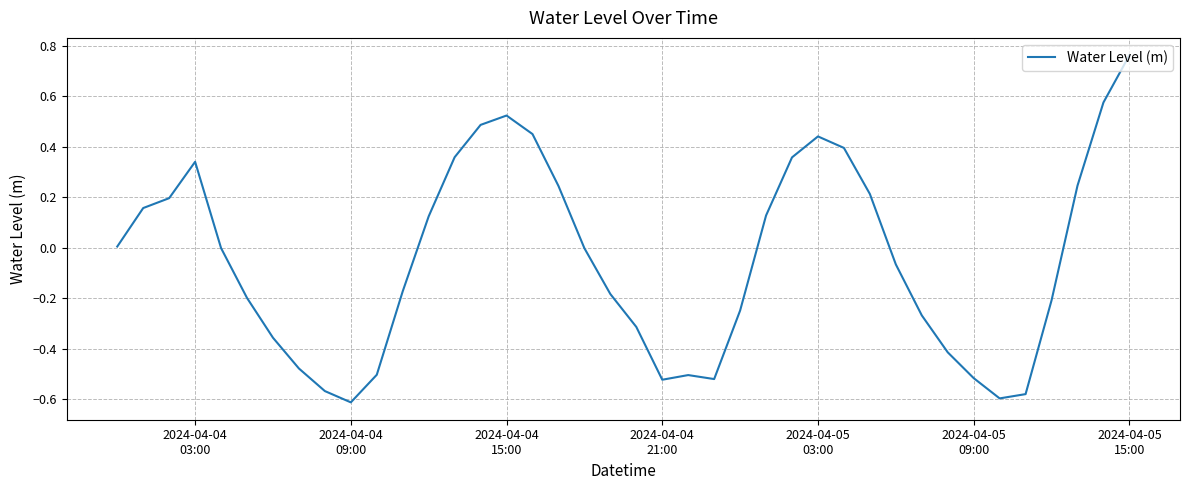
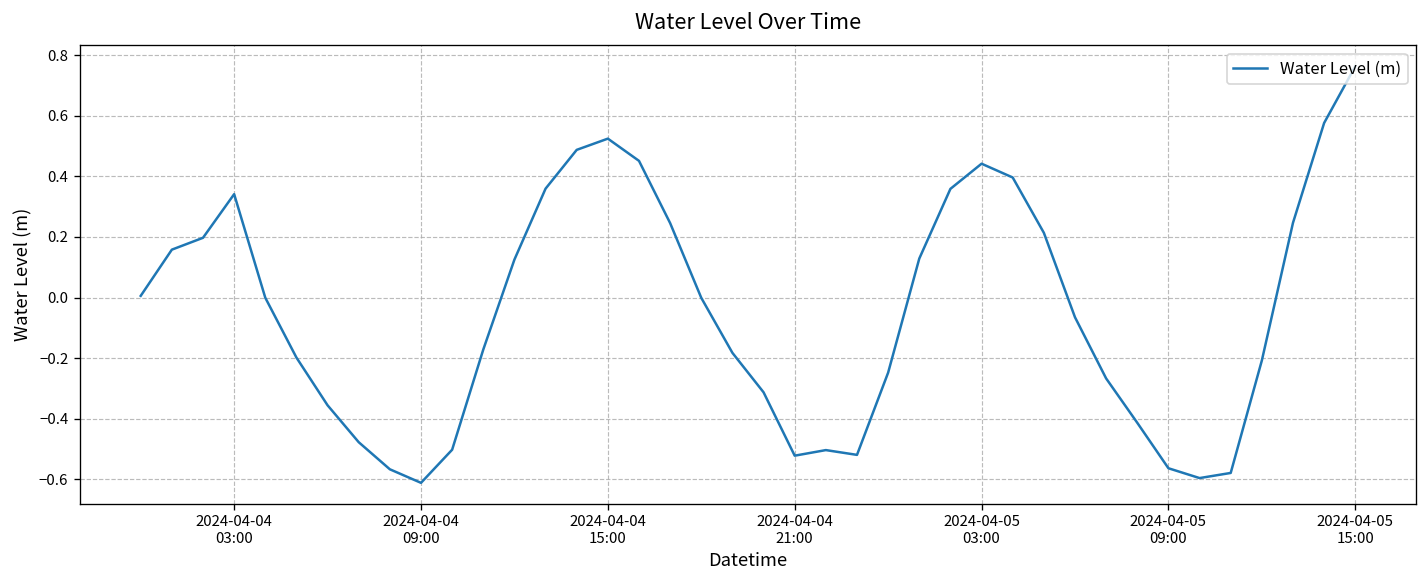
  {
    "2024-04-04 03:00": 0.34,
    "2024-04-04 09:00": -0.61,
    "2024-04-04 15:00": 0.52,
    "2024-04-04 21:00": -0.52,
    "2024-04-05 03:00": 0.44,
-   "2024-04-05 09:00": -0.52
+   "2024-04-05 09:00": -0.56
  }
